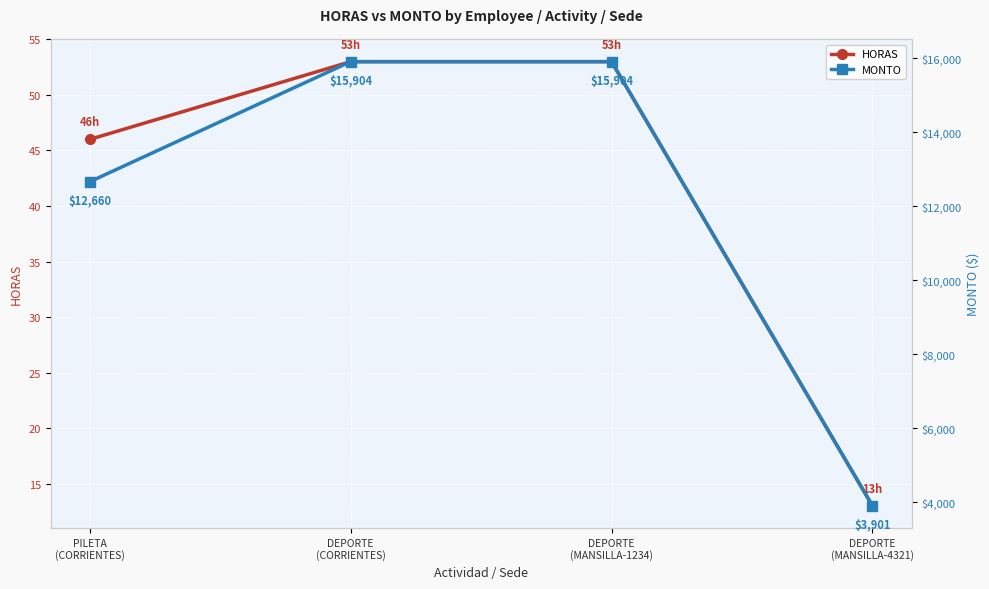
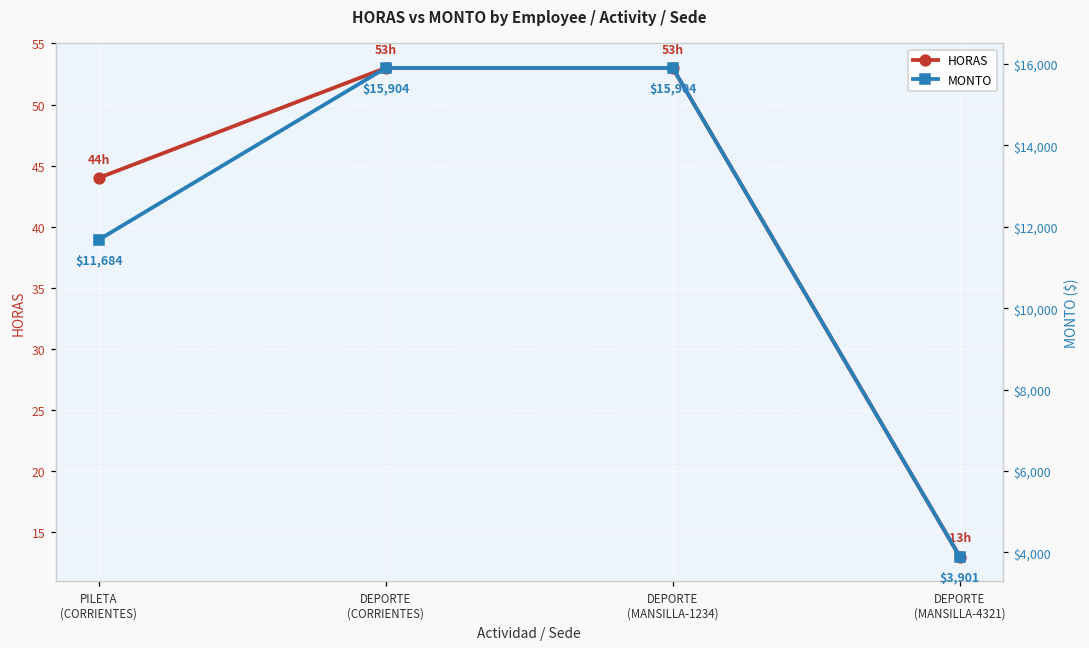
  {
    "HORAS": {
-     "PILETA (CORRIENTES)": "46h",
+     "PILETA (CORRIENTES)": "44h",
      "DEPORTE (CORRIENTES)": "53h",
      "DEPORTE (MANSILLA-1234)": "53h",
      "DEPORTE (MANSILLA-4321)": "13h"
    },
    "MONTO": {
-     "PILETA (CORRIENTES)": "$12,660",
+     "PILETA (CORRIENTES)": "$11,684",
      "DEPORTE (CORRIENTES)": "$15,904",
      "DEPORTE (MANSILLA-1234)": "$15,904",
      "DEPORTE (MANSILLA-4321)": "$3,901"
    }
  }
